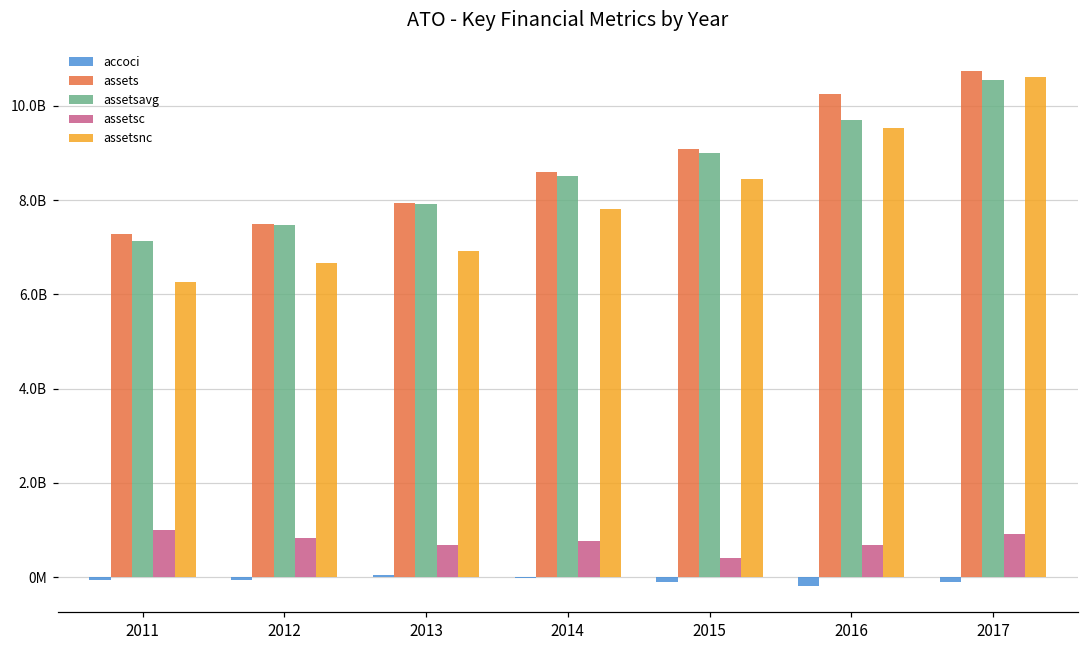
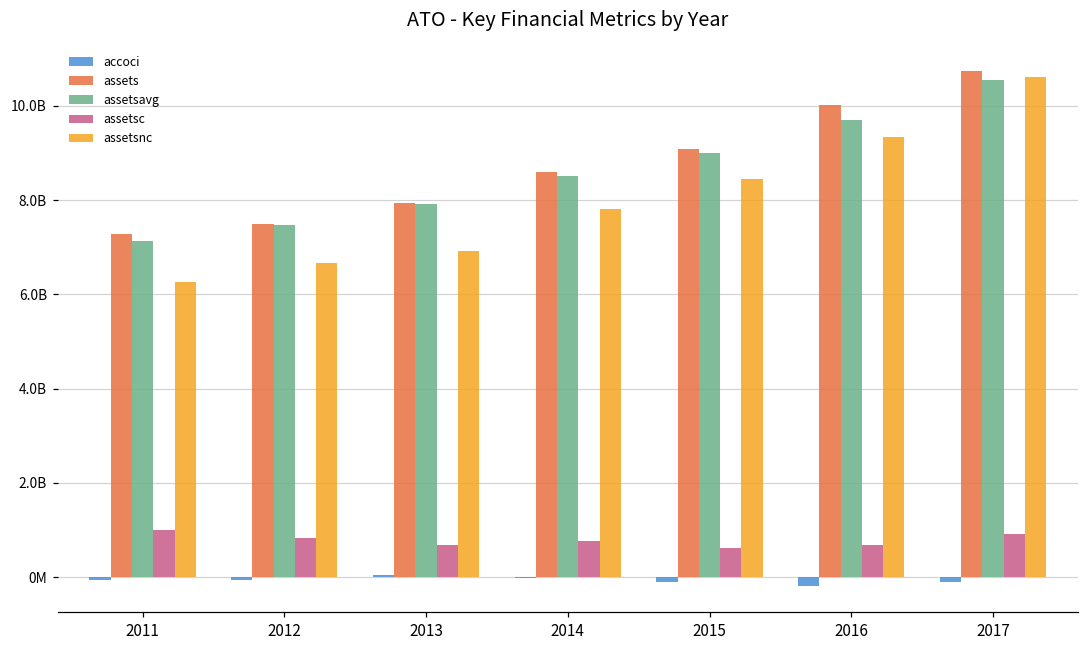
  {
    "accoci": {
      "2015": -100000000,
      "2016": -200000000,
      "2017": -100000000
    },
    "assets": {
      "2011": 7300000000,
      "2012": 7500000000,
      "2013": 7900000000,
      "2014": 8600000000,
      "2015": 9100000000,
-     "2016": 10300000000,
+     "2016": 10000000000,
      "2017": 10700000000
    },
    "assetsavg": {
      "2011": 7100000000,
      "2012": 7500000000,
      "2013": 7900000000,
      "2014": 8500000000,
      "2015": 9000000000,
      "2016": 9700000000,
      "2017": 10500000000
    },
    "assetsc": {
      "2011": 1000000000,
      "2012": 800000000,
      "2013": 700000000,
      "2014": 800000000,
-     "2015": 400000000,
+     "2015": 600000000,
      "2016": 700000000,
      "2017": 900000000
    },
    "assetsnc": {
      "2011": 6300000000,
      "2012": 6700000000,
      "2013": 6900000000,
      "2014": 7800000000,
      "2015": 8400000000,
-     "2016": 9500000000,
+     "2016": 9300000000,
      "2017": 10600000000
    }
  }
